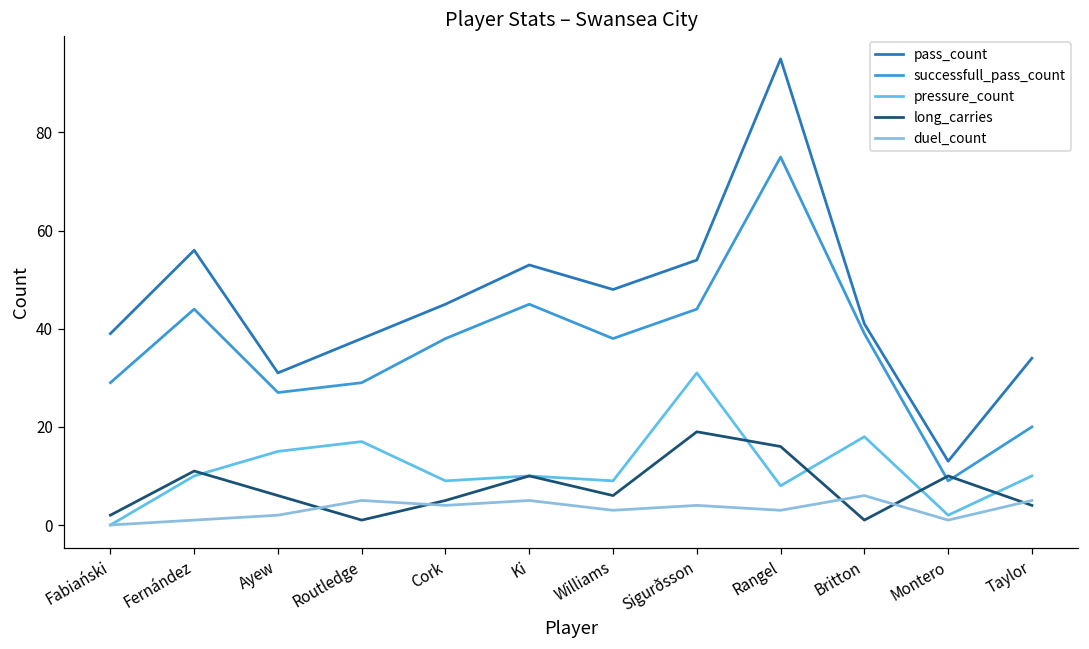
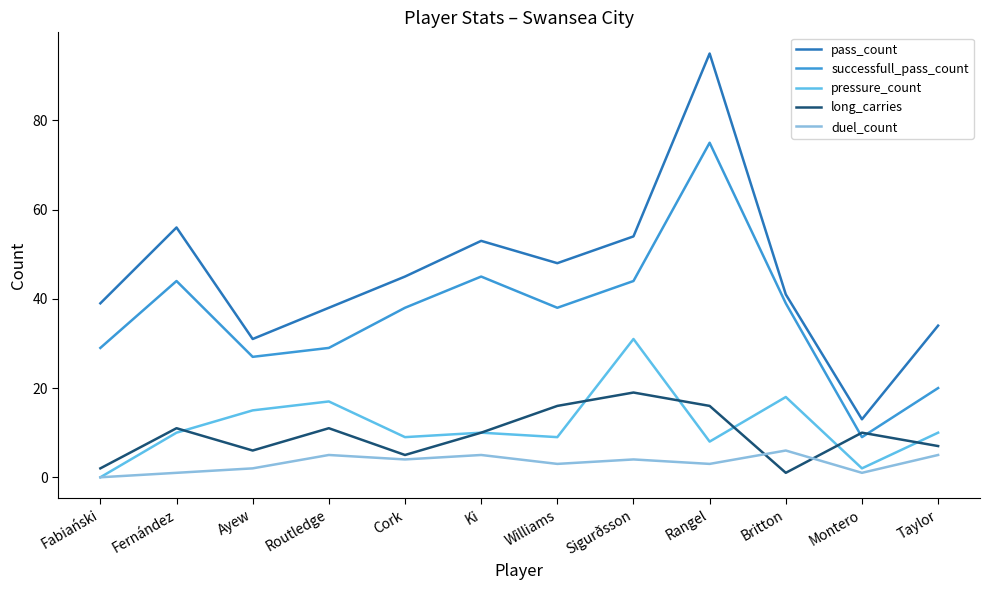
  {
    "long_carries": {
      "Fabiański": 2,
      "Fernández": 11,
      "Ayew": 6,
-     "Routledge": 1,
+     "Routledge": 11,
      "Cork": 5,
-     "Williams": 6,
+     "Williams": 16,
      "Sigurðsson": 19,
      "Rangel": 16,
      "Britton": 1,
      "Montero": 10,
-     "Taylor": 4
+     "Taylor": 7
    }
  }
